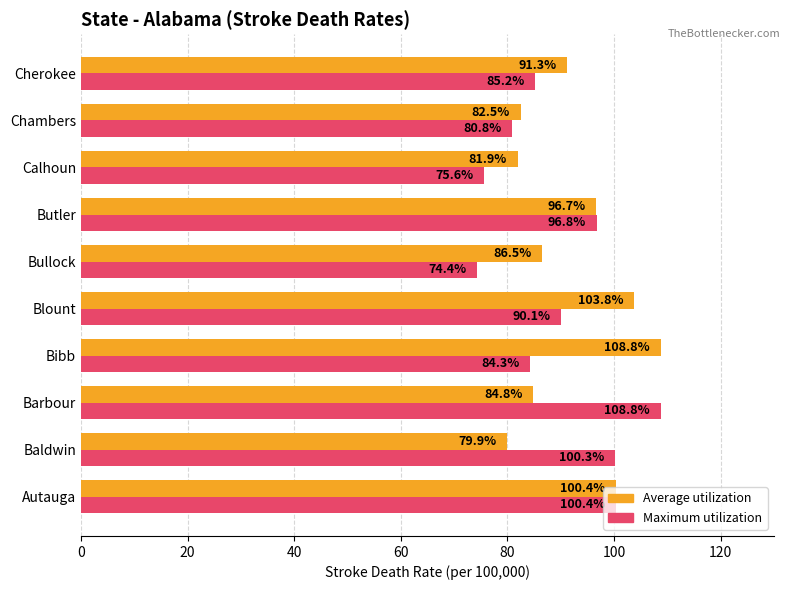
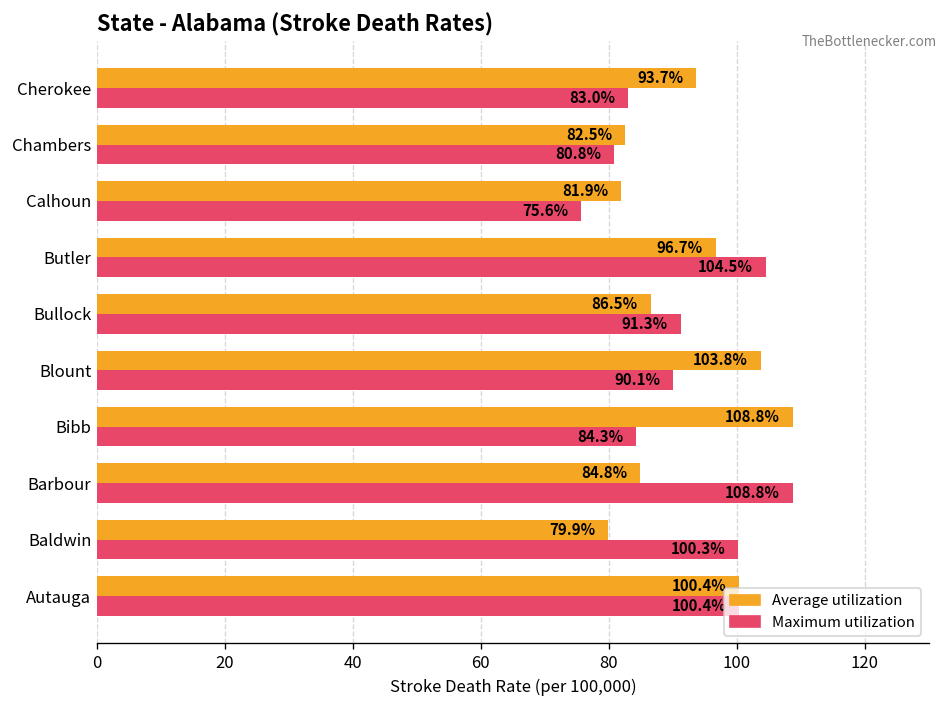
  {
    "Average utilization": {
-     "Cherokee": "91.3%",
+     "Cherokee": "93.7%",
      "Chambers": "82.5%",
      "Calhoun": "81.9%",
      "Butler": "96.7%",
      "Bullock": "86.5%",
      "Blount": "103.8%",
      "Bibb": "108.8%",
      "Barbour": "84.8%",
      "Baldwin": "79.9%"
    },
    "Maximum utilization": {
-     "Cherokee": "85.2%",
+     "Cherokee": "83.0%",
      "Chambers": "80.8%",
      "Calhoun": "75.6%",
-     "Butler": "96.8%",
-     "Bullock": "74.4%",
+     "Butler": "104.5%",
+     "Bullock": "91.3%",
      "Blount": "90.1%",
      "Bibb": "84.3%",
      "Barbour": "108.8%",
      "Baldwin": "100.3%"
    }
  }
